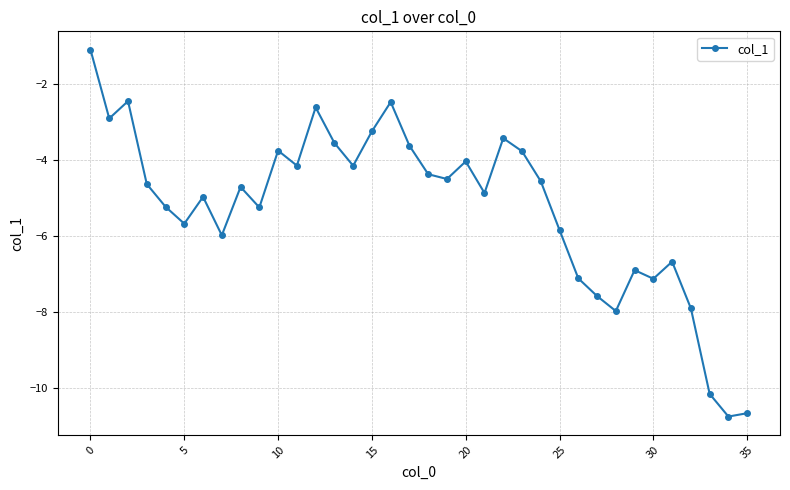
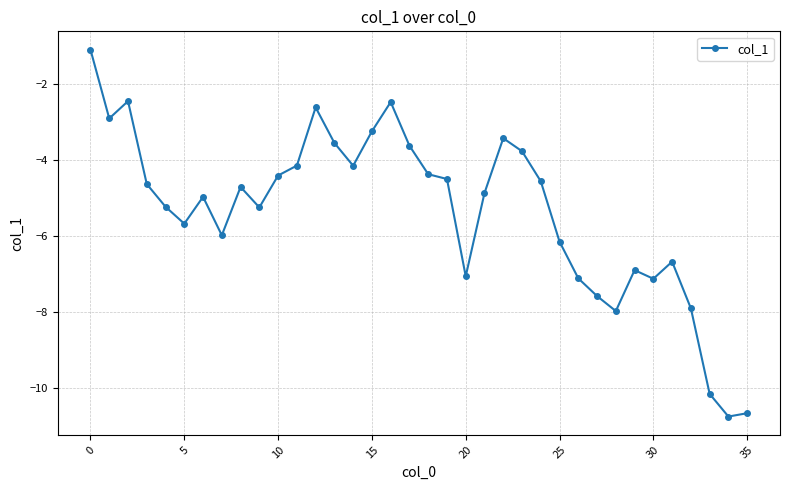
  {
    "0": -1.1,
    "5": -5.7,
-   "10": -3.8,
+   "10": -4.4,
    "15": -3.2,
-   "20": -4.0,
-   "25": -5.8,
+   "20": -7.1,
+   "25": -6.1,
    "30": -7.1,
    "35": -10.7
  }
